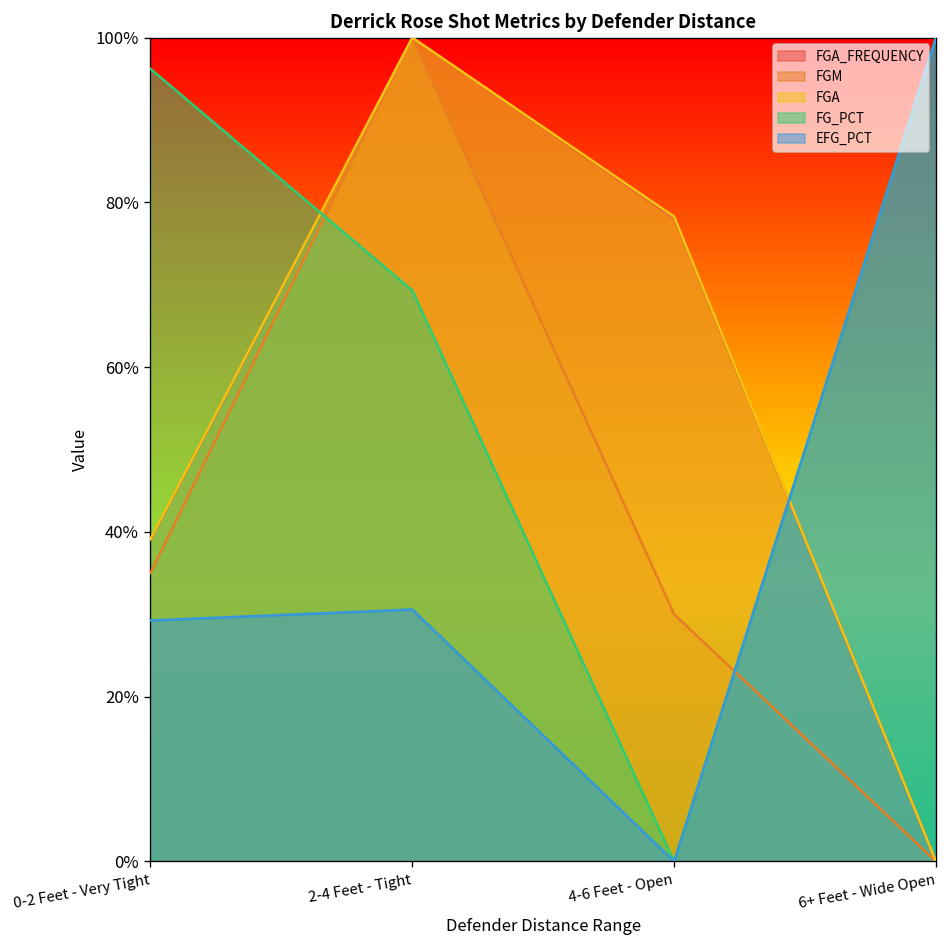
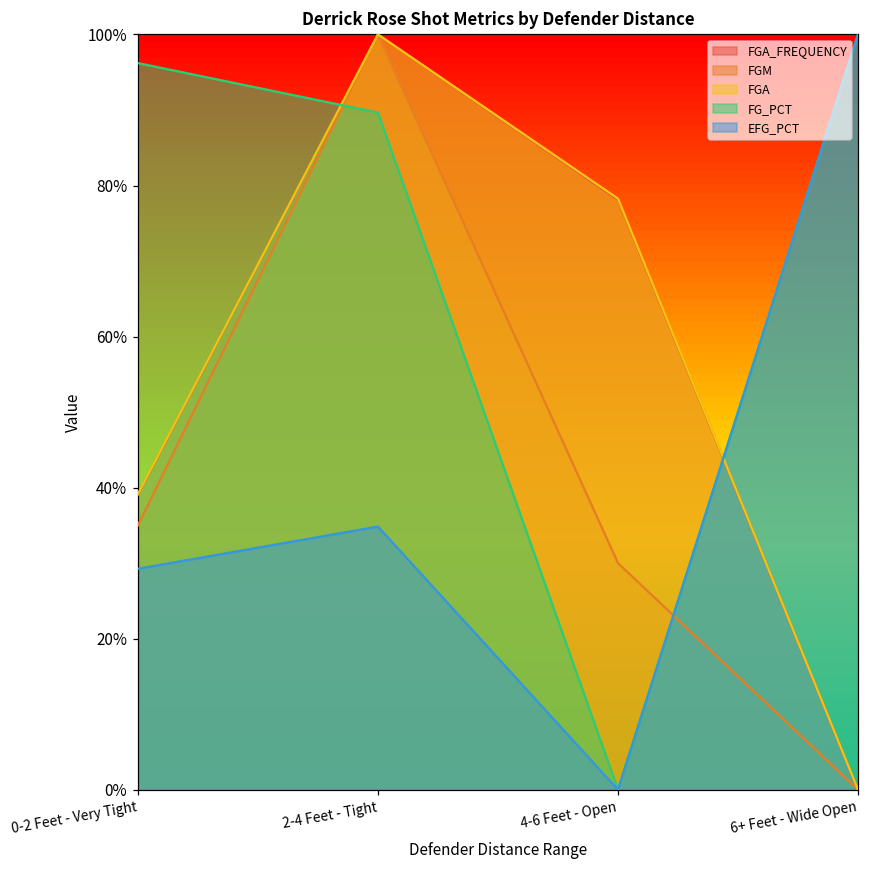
  {
    "FG_PCT": {
      "0-2 Feet - Very Tight": "96%",
-     "2-4 Feet - Tight": "69%"
+     "2-4 Feet - Tight": "90%"
    },
    "EFG_PCT": {
      "0-2 Feet - Very Tight": "29%",
-     "2-4 Feet - Tight": "31%"
+     "2-4 Feet - Tight": "35%"
    }
  }
